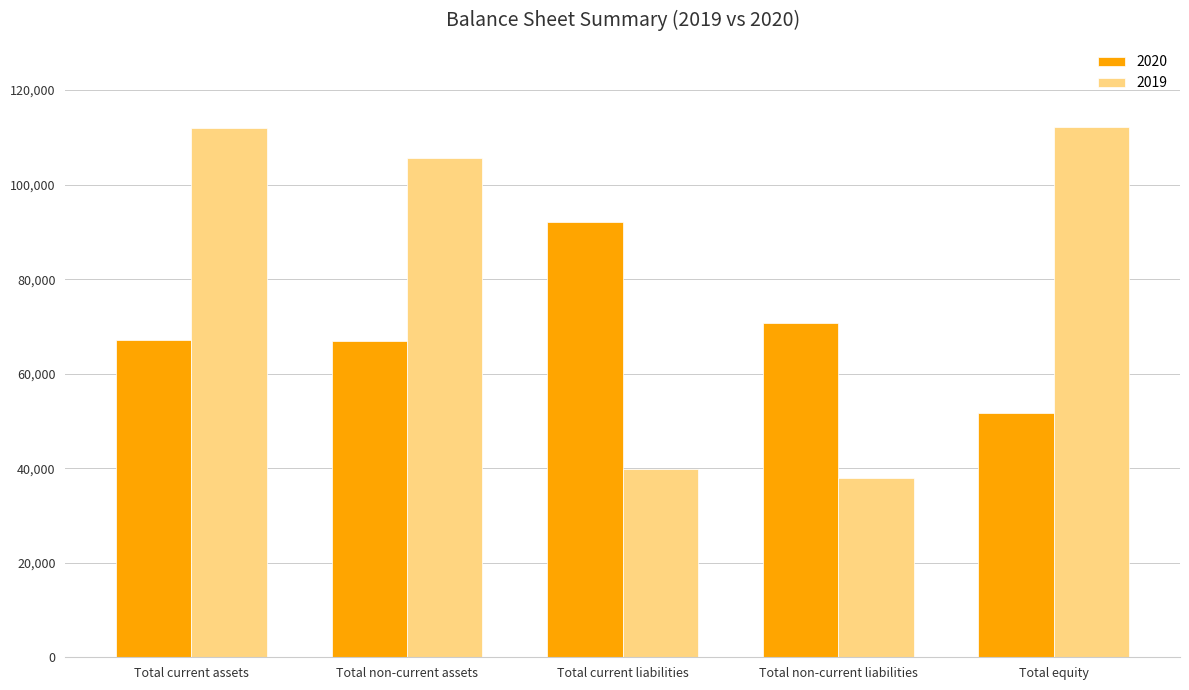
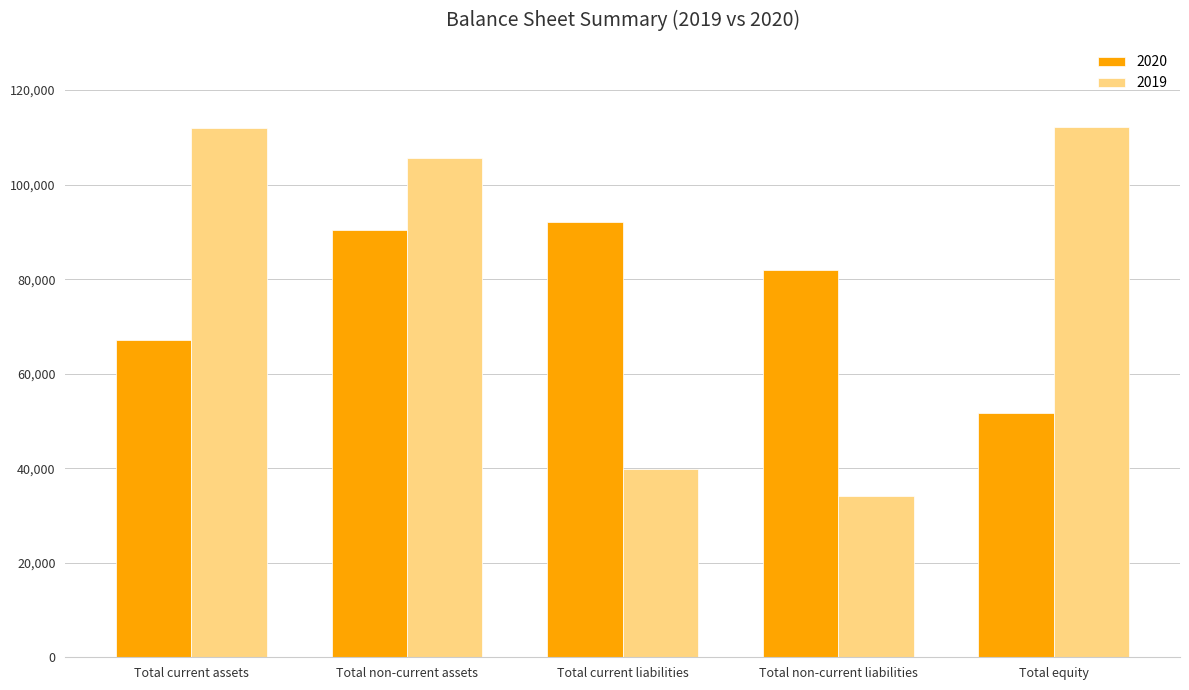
  {
    "2020": {
      "Total current assets": "67,000",
-     "Total non-current assets": "67,000",
+     "Total non-current assets": "90,000",
      "Total current liabilities": "92,000",
-     "Total non-current liabilities": "71,000",
+     "Total non-current liabilities": "82,000",
      "Total equity": "52,000"
    },
    "2019": {
      "Total current assets": "112,000",
      "Total non-current assets": "106,000",
      "Total current liabilities": "40,000",
-     "Total non-current liabilities": "38,000",
+     "Total non-current liabilities": "34,000",
      "Total equity": "112,000"
    }
  }
